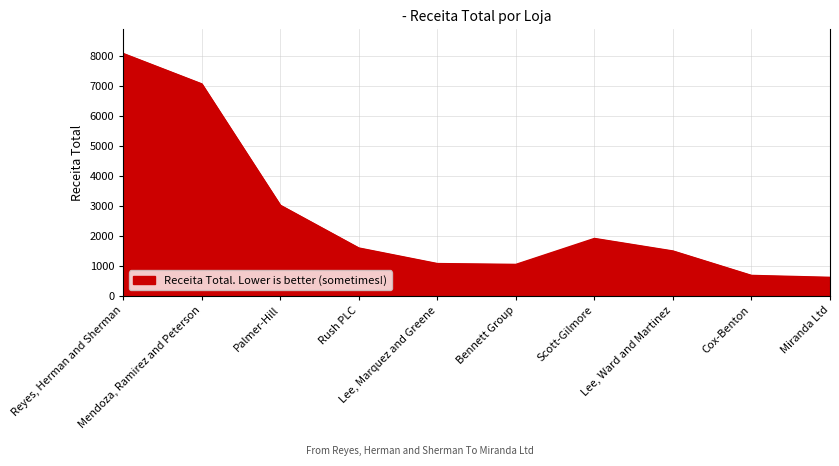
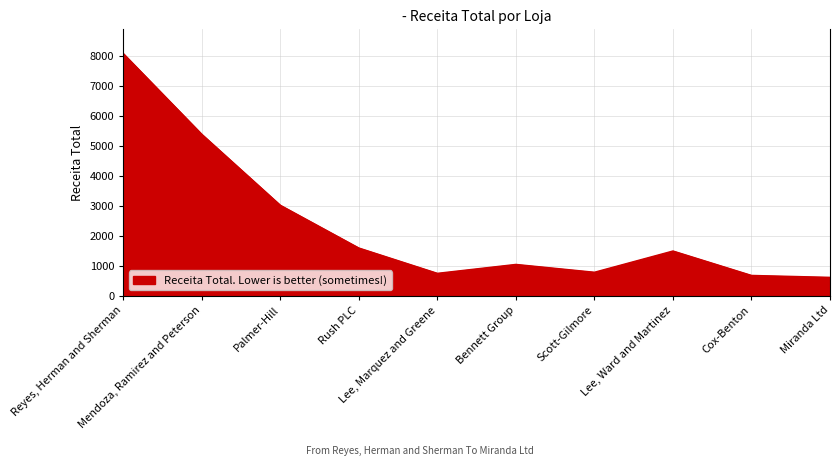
  {
    "Reyes, Herman and Sherman": 8100,
-   "Mendoza, Ramirez and Peterson": 7100,
+   "Mendoza, Ramirez and Peterson": 5400,
    "Palmer-Hill": 3000,
    "Rush PLC": 1600,
-   "Lee, Marquez and Greene": 1100,
+   "Lee, Marquez and Greene": 700,
    "Bennett Group": 1000,
-   "Scott-Gilmore": 1900,
+   "Scott-Gilmore": 800,
    "Lee, Ward and Martinez": 1500,
    "Cox-Benton": 700,
    "Miranda Ltd": 600
  }
